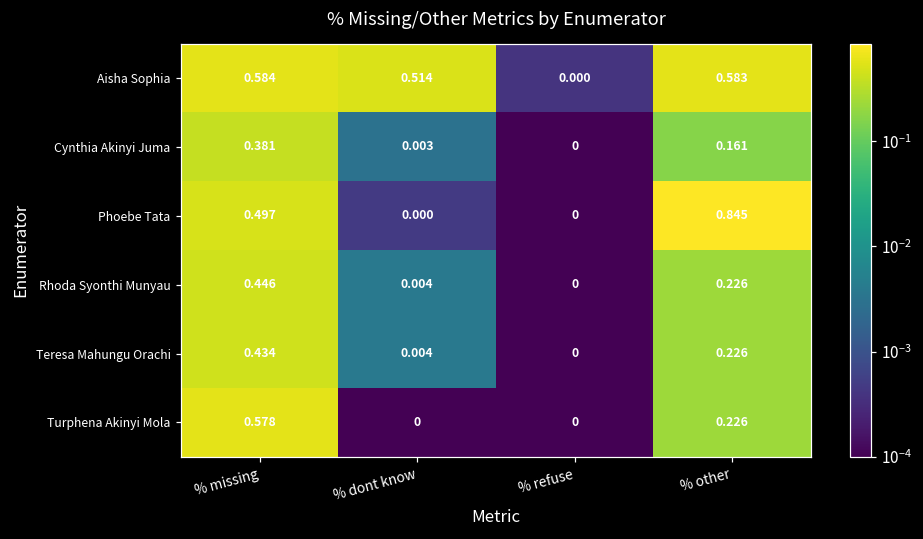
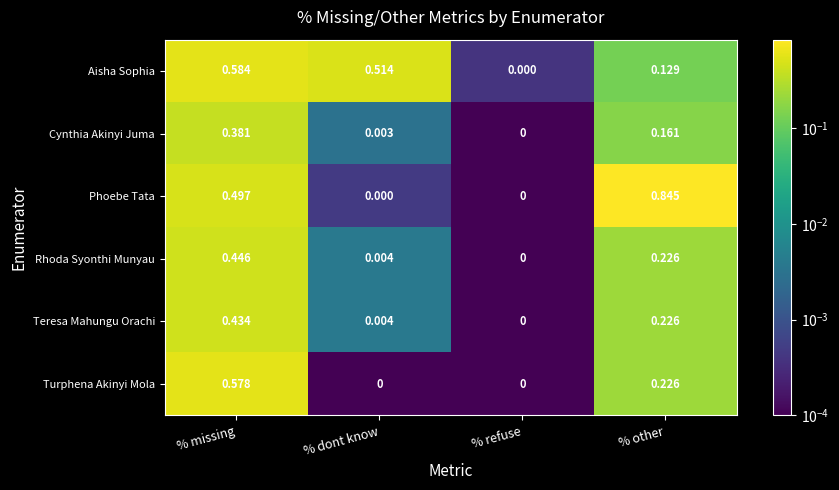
  {
    "Aisha Sophia": {
      "% missing": 0.584,
      "% dont know": 0.514,
      "% refuse": 0.000,
-     "% other": 0.583
+     "% other": 0.129
    },
    "Cynthia Akinyi Juma": {
      "% missing": 0.381,
      "% dont know": 0.003,
      "% refuse": 0,
      "% other": 0.161
    },
    "Phoebe Tata": {
      "% missing": 0.497,
      "% dont know": 0.000,
      "% refuse": 0,
      "% other": 0.845
    },
    "Rhoda Syonthi Munyau": {
      "% missing": 0.446,
      "% dont know": 0.004,
      "% refuse": 0,
      "% other": 0.226
    },
    "Teresa Mahungu Orachi": {
      "% missing": 0.434,
      "% dont know": 0.004,
      "% refuse": 0,
      "% other": 0.226
    },
    "Turphena Akinyi Mola": {
      "% missing": 0.578,
      "% dont know": 0,
      "% refuse": 0,
      "% other": 0.226
    }
  }
